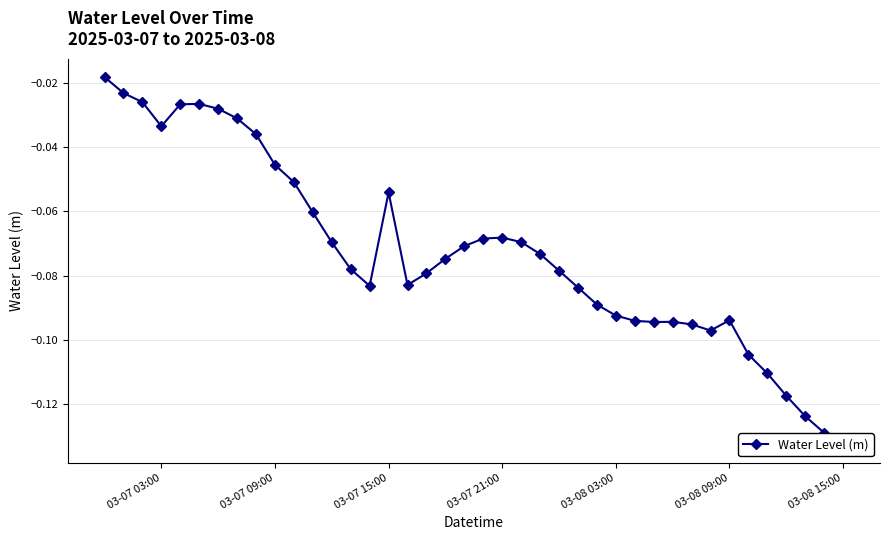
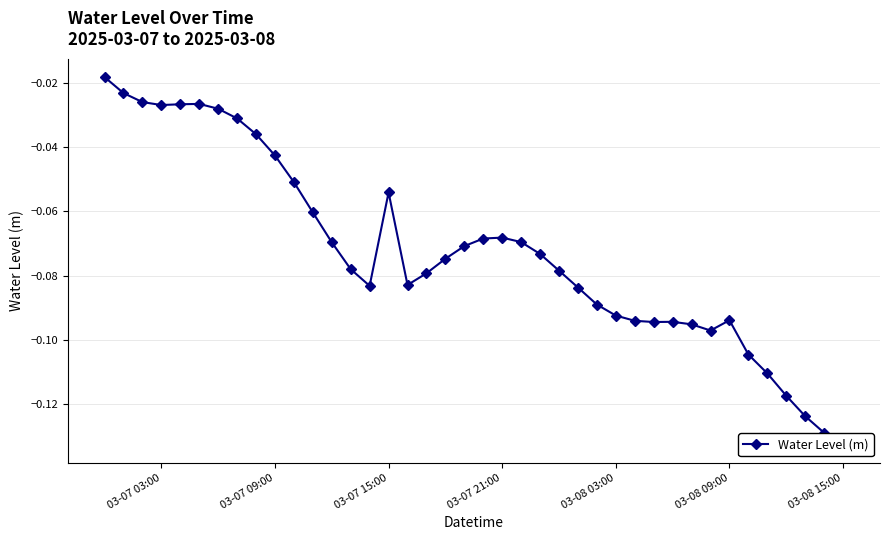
  {
-   "03-07 03:00": -0.034,
-   "03-07 09:00": -0.046,
+   "03-07 03:00": -0.027,
+   "03-07 09:00": -0.043,
    "03-07 15:00": -0.054,
    "03-07 21:00": -0.068,
    "03-08 03:00": -0.092,
    "03-08 09:00": -0.094
  }
